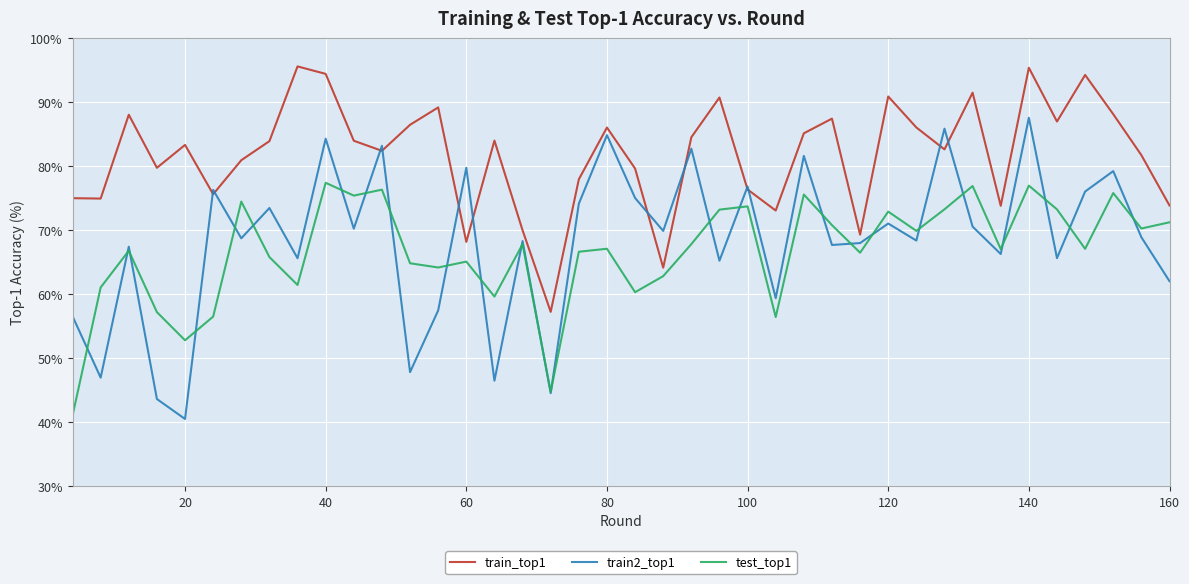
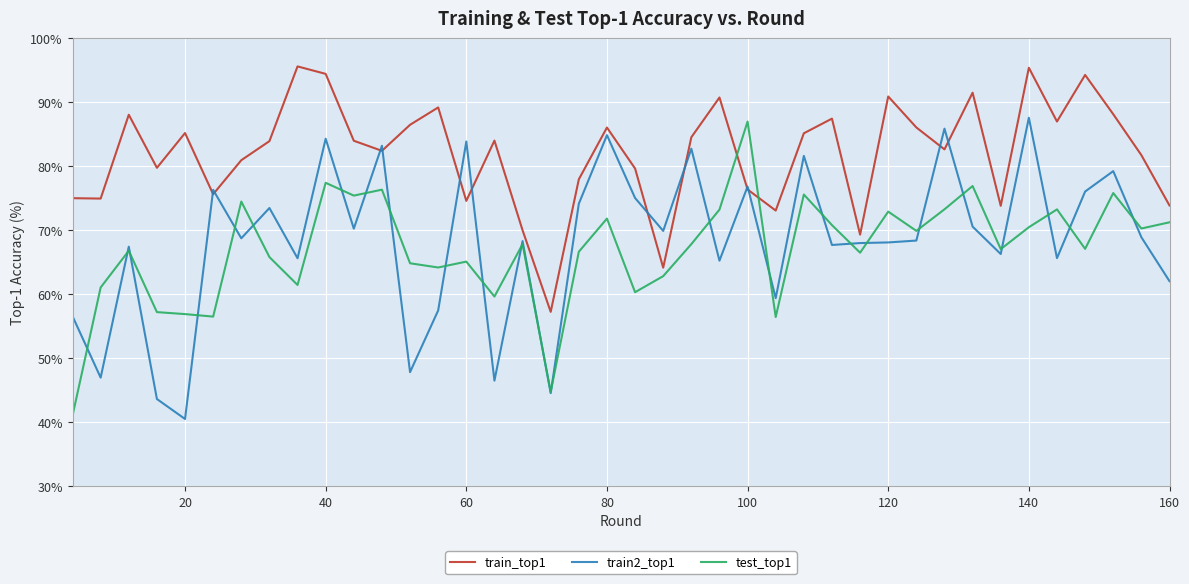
  {
    "train_top1": {
-     "20": "83%",
+     "20": "85%",
      "40": "94%",
-     "60": "68%",
+     "60": "75%",
      "80": "86%",
      "100": "76%",
      "120": "91%",
      "140": "95%",
      "160": "74%"
    },
    "train2_top1": {
      "20": "41%",
      "40": "84%",
-     "60": "80%",
+     "60": "84%",
      "80": "85%",
      "100": "77%",
-     "120": "71%",
+     "120": "68%",
      "140": "88%",
      "160": "62%"
    },
    "test_top1": {
-     "20": "53%",
+     "20": "57%",
      "40": "77%",
      "60": "65%",
-     "80": "67%",
-     "100": "74%",
+     "80": "72%",
+     "100": "87%",
      "120": "73%",
-     "140": "77%",
+     "140": "71%",
      "160": "71%"
    }
  }
